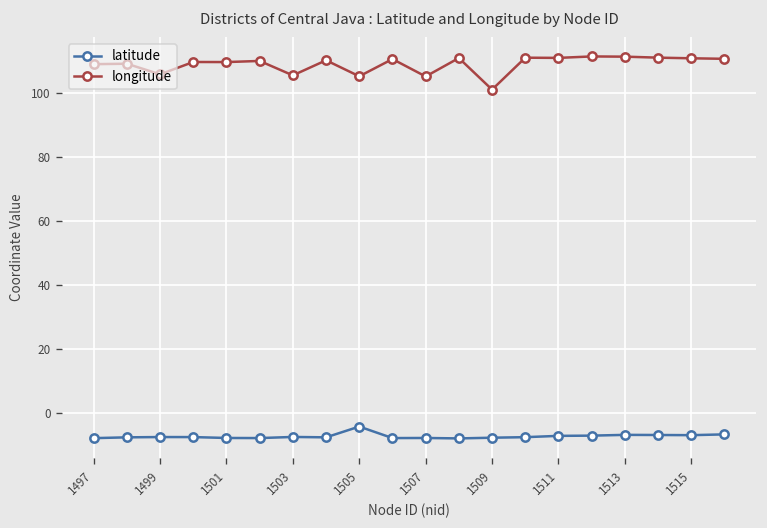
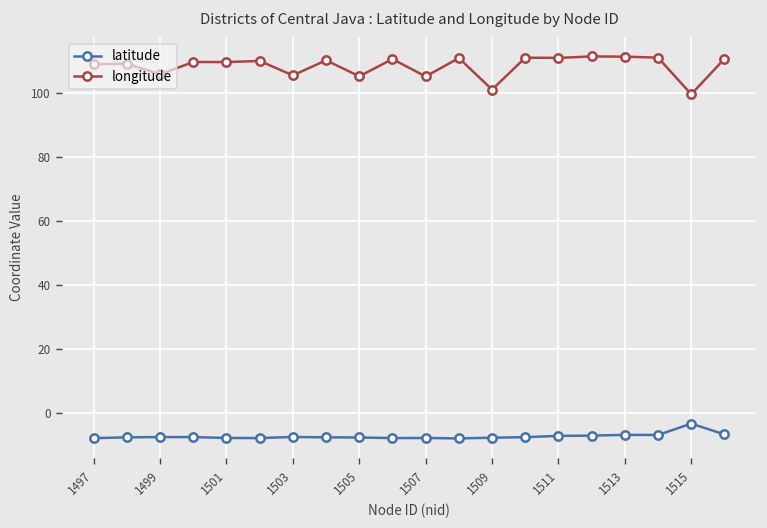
  {
    "latitude": {
      "1497": -8,
      "1499": -7,
      "1501": -8,
      "1503": -7,
-     "1505": -4,
+     "1505": -8,
      "1507": -8,
      "1509": -8,
      "1511": -7,
      "1513": -7,
-     "1515": -7
+     "1515": -3
    },
    "longitude": {
      "1501": 110,
      "1503": 106,
      "1505": 105,
      "1507": 105,
      "1509": 101,
      "1511": 111,
      "1513": 111,
-     "1515": 111
+     "1515": 100
    }
  }
